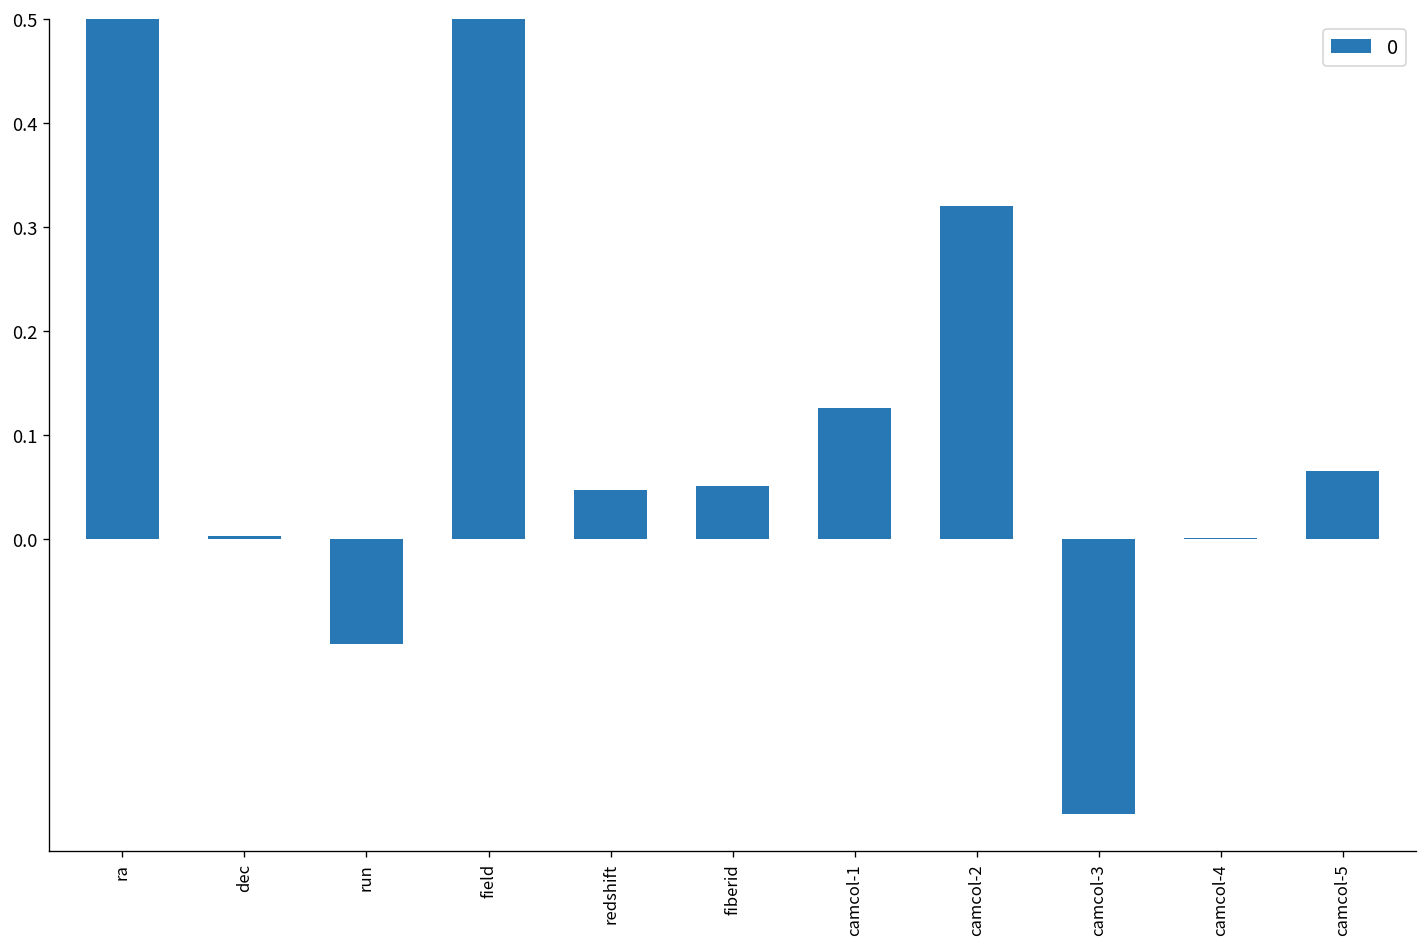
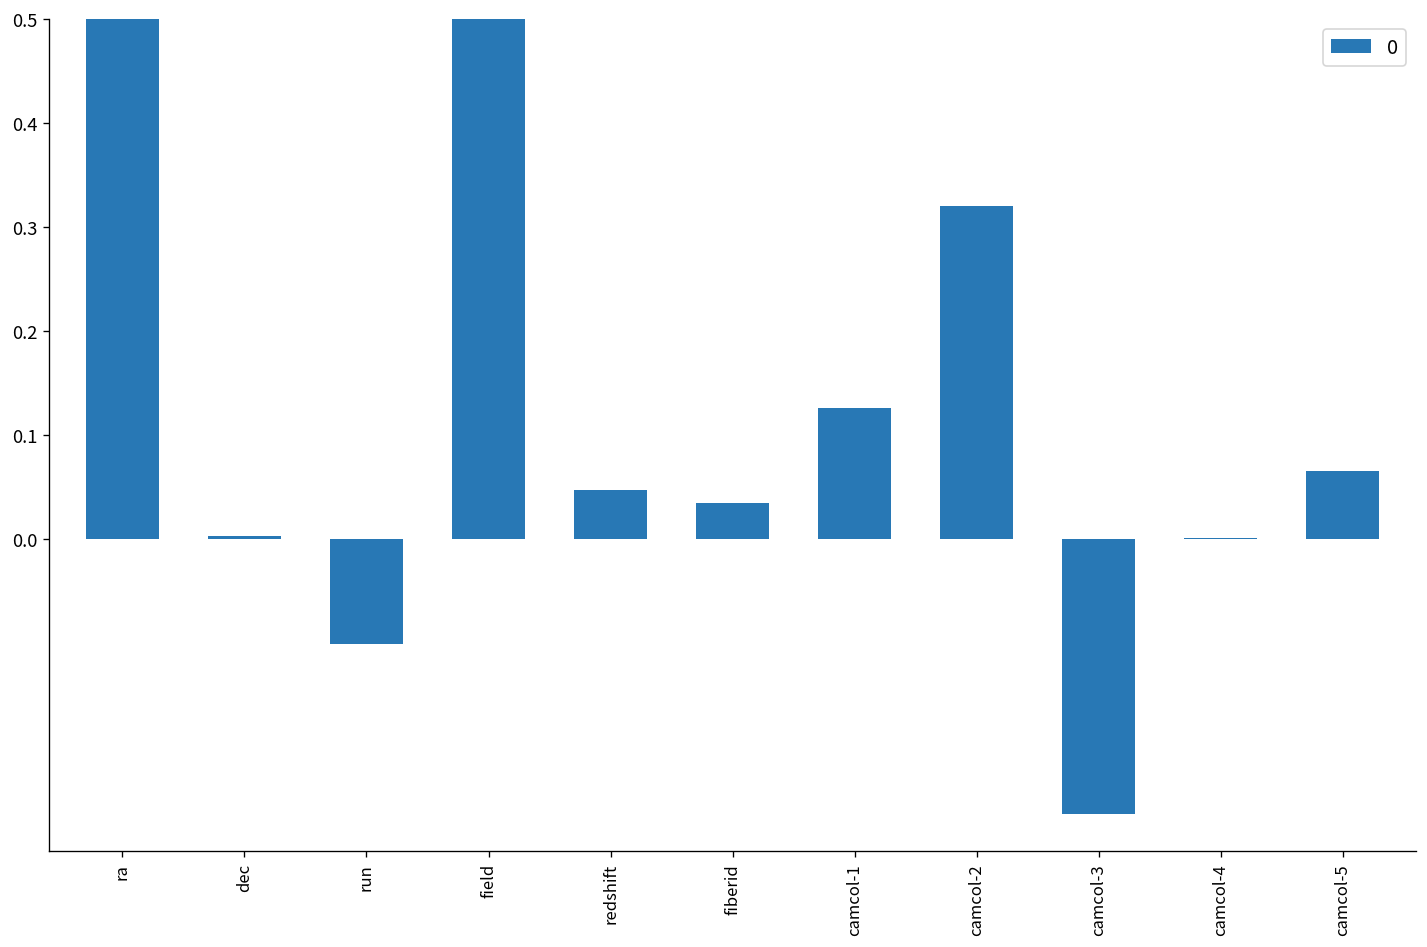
  {
    "run": -0.10,
    "redshift": 0.05,
-   "fiberid": 0.05,
+   "fiberid": 0.03,
    "camcol-1": 0.13,
    "camcol-2": 0.32,
    "camcol-3": -0.26,
    "camcol-5": 0.07
  }
